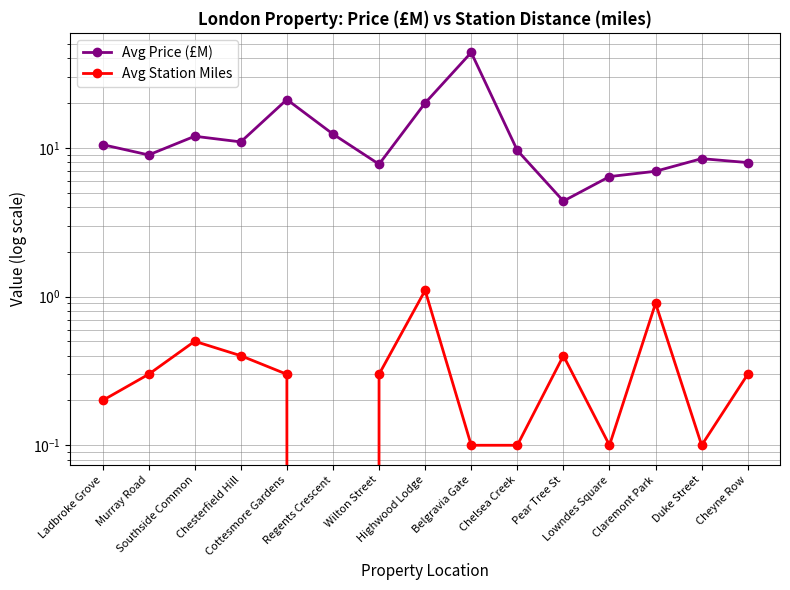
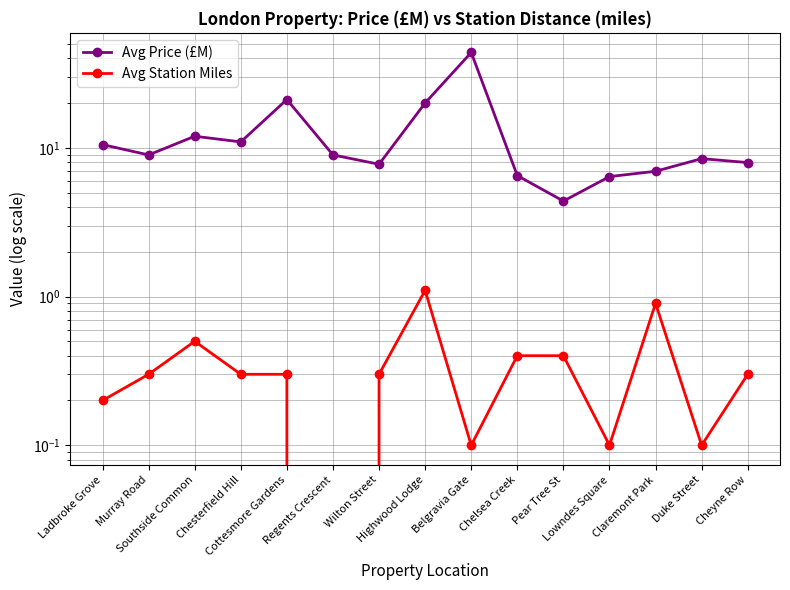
  {
    "Avg Price (£M)": {
      "Ladbroke Grove": 11,
      "Murray Road": 9,
      "Southside Common": 12,
      "Chesterfield Hill": 11,
      "Cottesmore Gardens": 21,
-     "Regents Crescent": 12,
+     "Regents Crescent": 9,
      "Wilton Street": 8,
      "Highwood Lodge": 20,
      "Belgravia Gate": 44,
-     "Chelsea Creek": 10,
+     "Chelsea Creek": 7,
      "Pear Tree St": 4.4,
      "Lowndes Square": 6.4,
      "Claremont Park": 7,
      "Duke Street": 8,
      "Cheyne Row": 8
    },
    "Avg Station Miles": {
      "Ladbroke Grove": 0.2,
      "Murray Road": 0.3,
      "Southside Common": 0.5,
-     "Chesterfield Hill": 0.4,
+     "Chesterfield Hill": 0.3,
      "Cottesmore Gardens": 0.3,
      "Wilton Street": 0.3,
      "Highwood Lodge": 1.1,
      "Belgravia Gate": 0.1,
-     "Chelsea Creek": 0.1,
+     "Chelsea Creek": 0.4,
      "Pear Tree St": 0.4,
      "Lowndes Square": 0.1,
      "Claremont Park": 0.9,
      "Duke Street": 0.1,
      "Cheyne Row": 0.3
    }
  }
